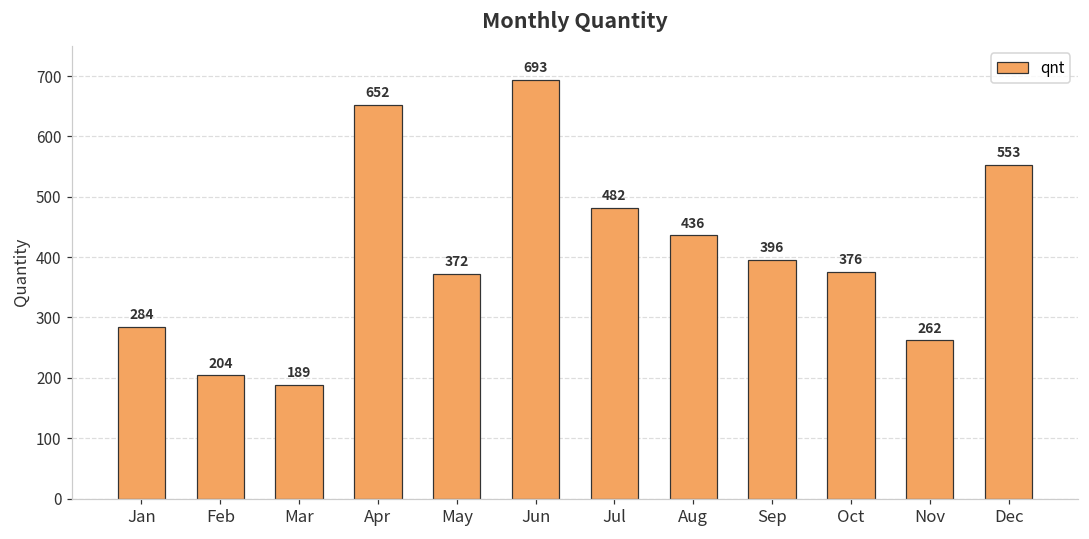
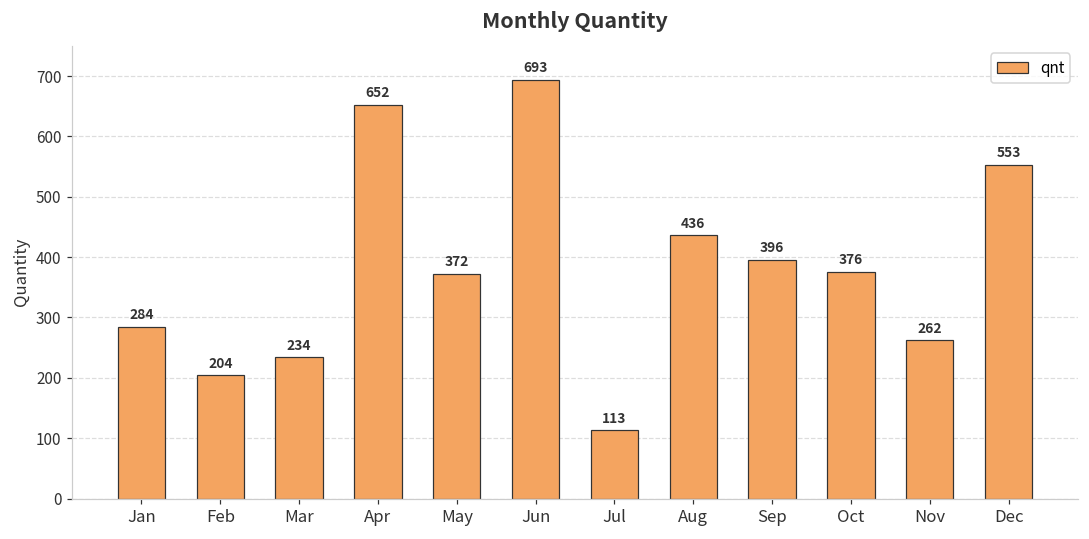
  {
    "Jan": 284,
    "Feb": 204,
-   "Mar": 189,
+   "Mar": 234,
    "Apr": 652,
    "May": 372,
    "Jun": 693,
-   "Jul": 482,
+   "Jul": 113,
    "Aug": 436,
    "Sep": 396,
    "Oct": 376,
    "Nov": 262,
    "Dec": 553
  }
